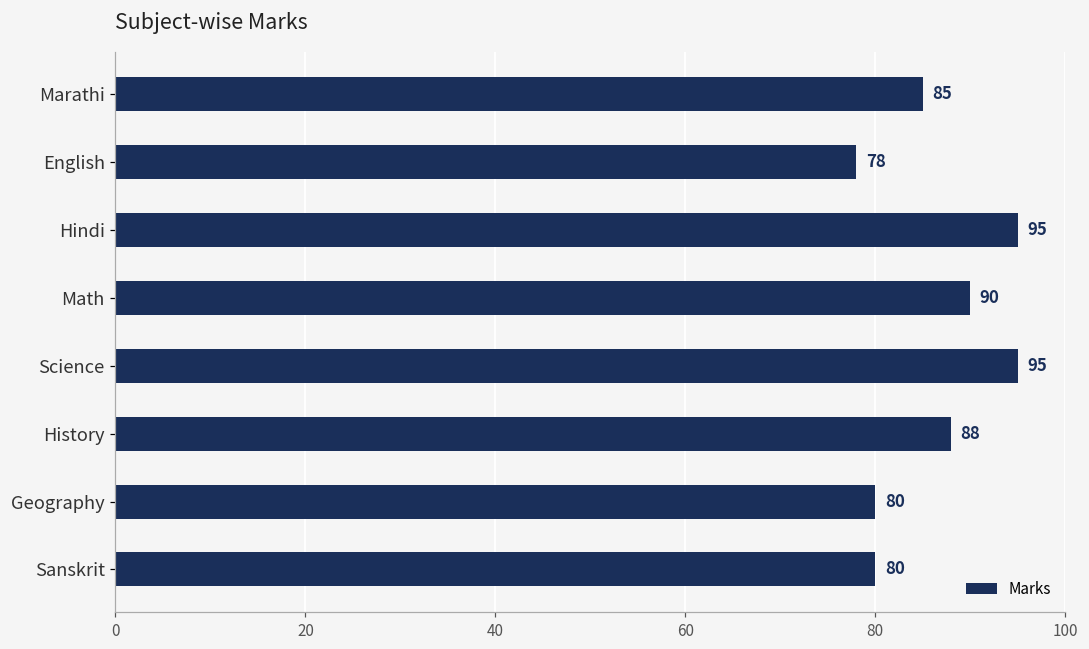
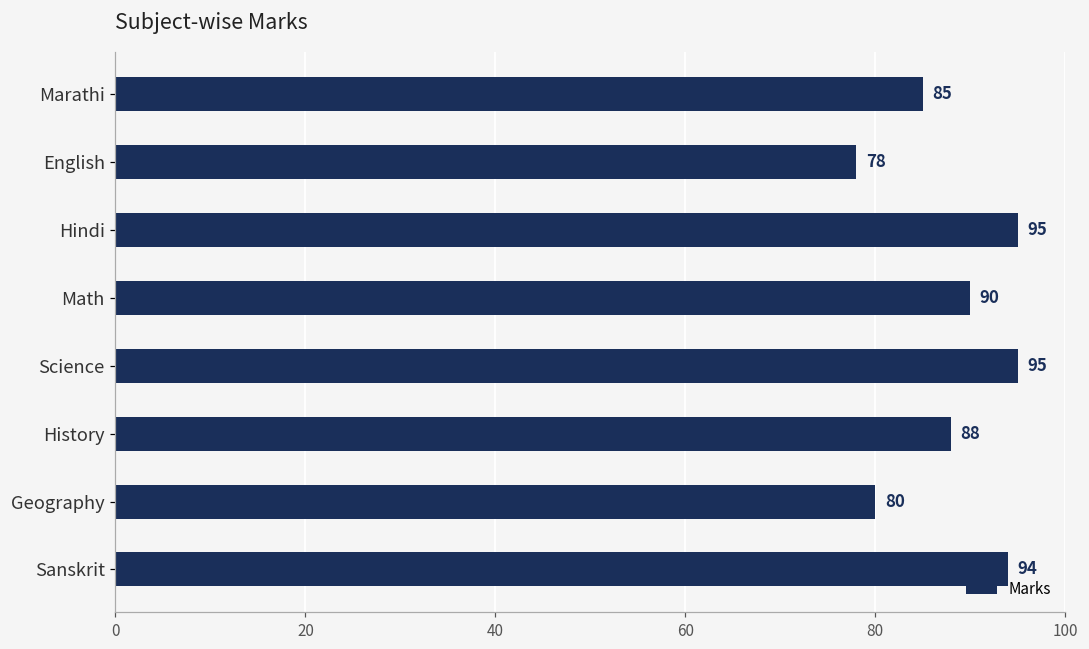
  {
    "Marathi": 85,
    "English": 78,
    "Hindi": 95,
    "Math": 90,
    "Science": 95,
    "History": 88,
    "Geography": 80,
-   "Sanskrit": 80
+   "Sanskrit": 94
  }
